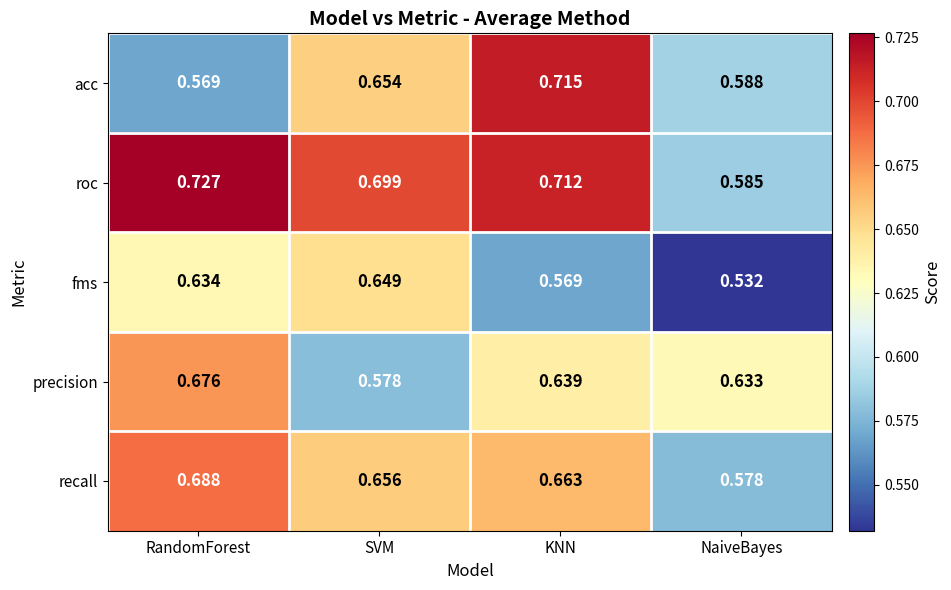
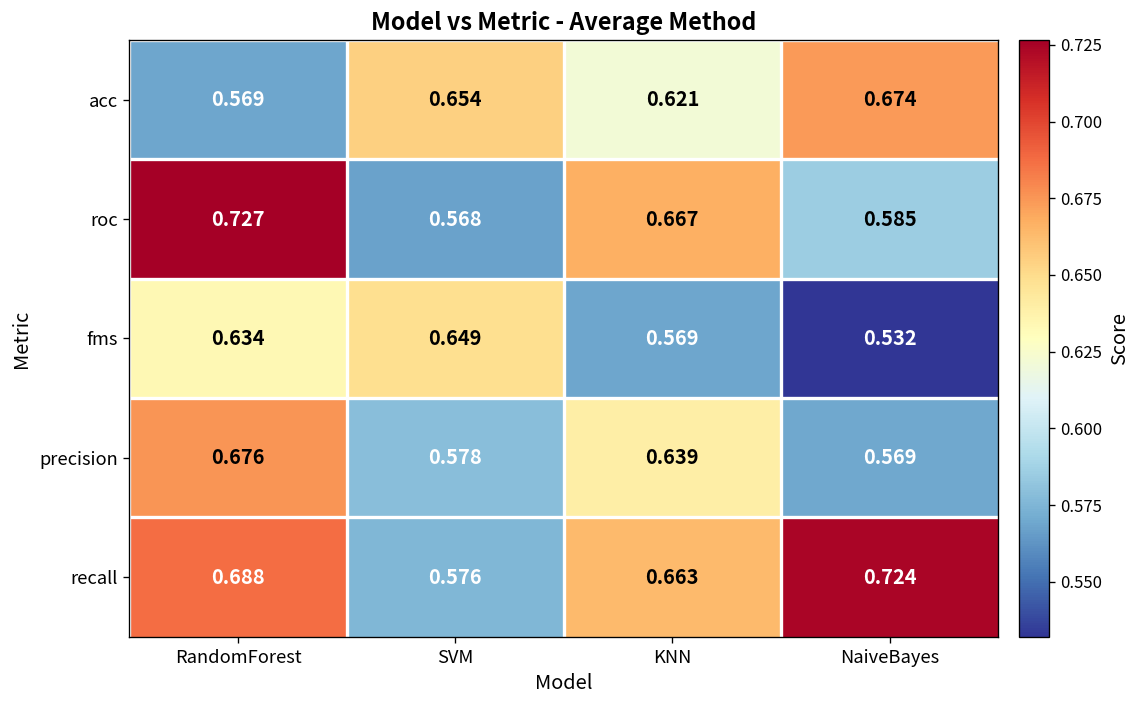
  {
    "acc": {
      "RandomForest": 0.569,
      "SVM": 0.654,
-     "KNN": 0.715,
-     "NaiveBayes": 0.588
+     "KNN": 0.621,
+     "NaiveBayes": 0.674
    },
    "roc": {
      "RandomForest": 0.727,
-     "SVM": 0.699,
-     "KNN": 0.712,
+     "SVM": 0.568,
+     "KNN": 0.667,
      "NaiveBayes": 0.585
    },
    "fms": {
      "RandomForest": 0.634,
      "SVM": 0.649,
      "KNN": 0.569,
      "NaiveBayes": 0.532
    },
    "precision": {
      "RandomForest": 0.676,
      "SVM": 0.578,
      "KNN": 0.639,
-     "NaiveBayes": 0.633
+     "NaiveBayes": 0.569
    },
    "recall": {
      "RandomForest": 0.688,
-     "SVM": 0.656,
+     "SVM": 0.576,
      "KNN": 0.663,
-     "NaiveBayes": 0.578
+     "NaiveBayes": 0.724
    }
  }
